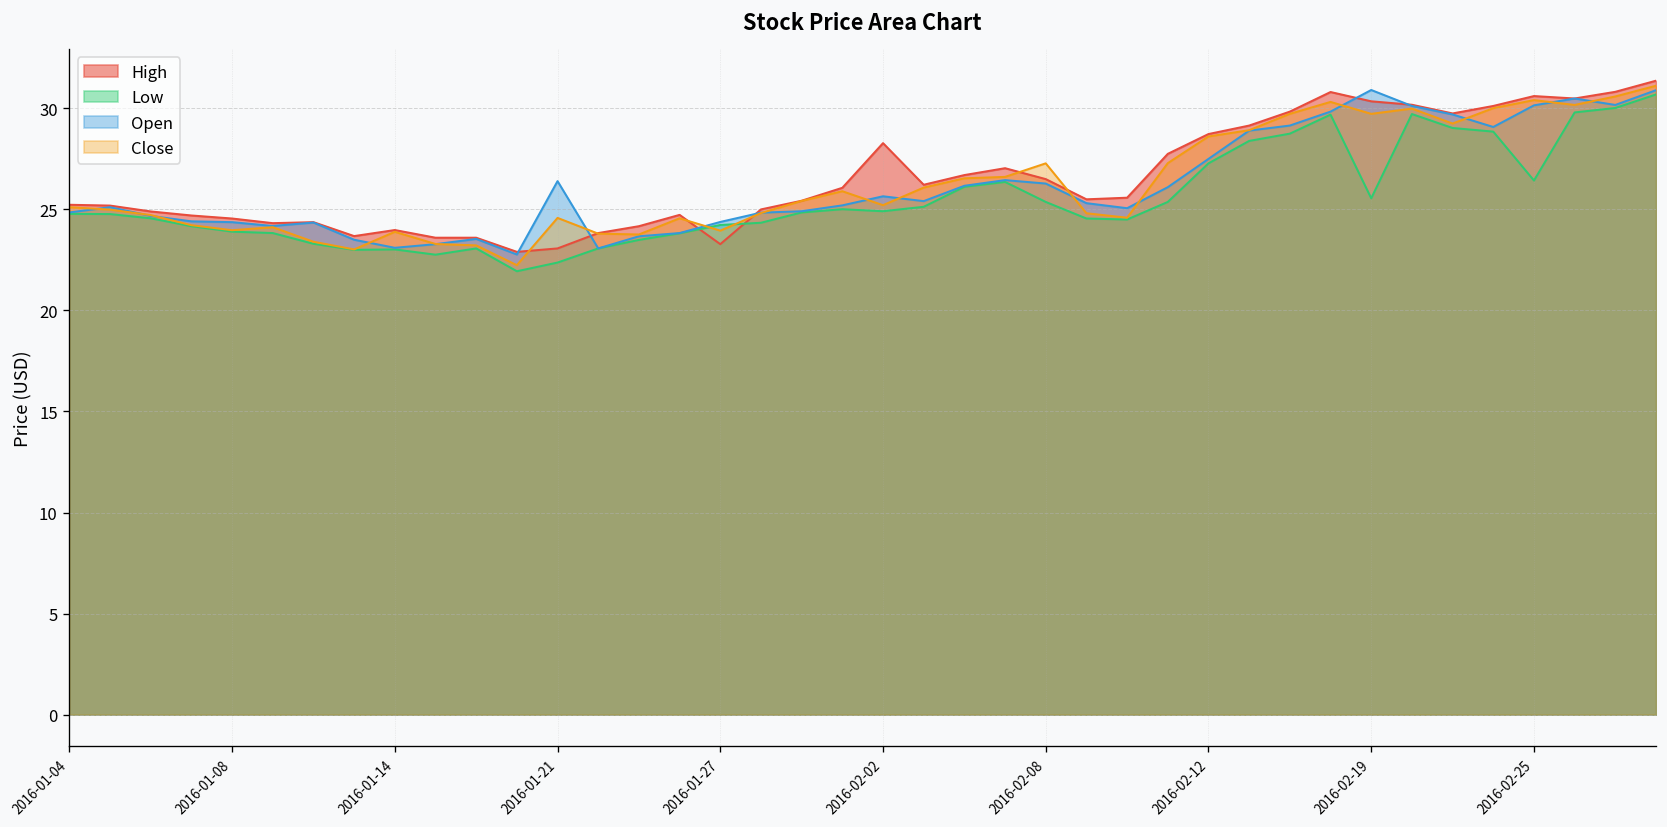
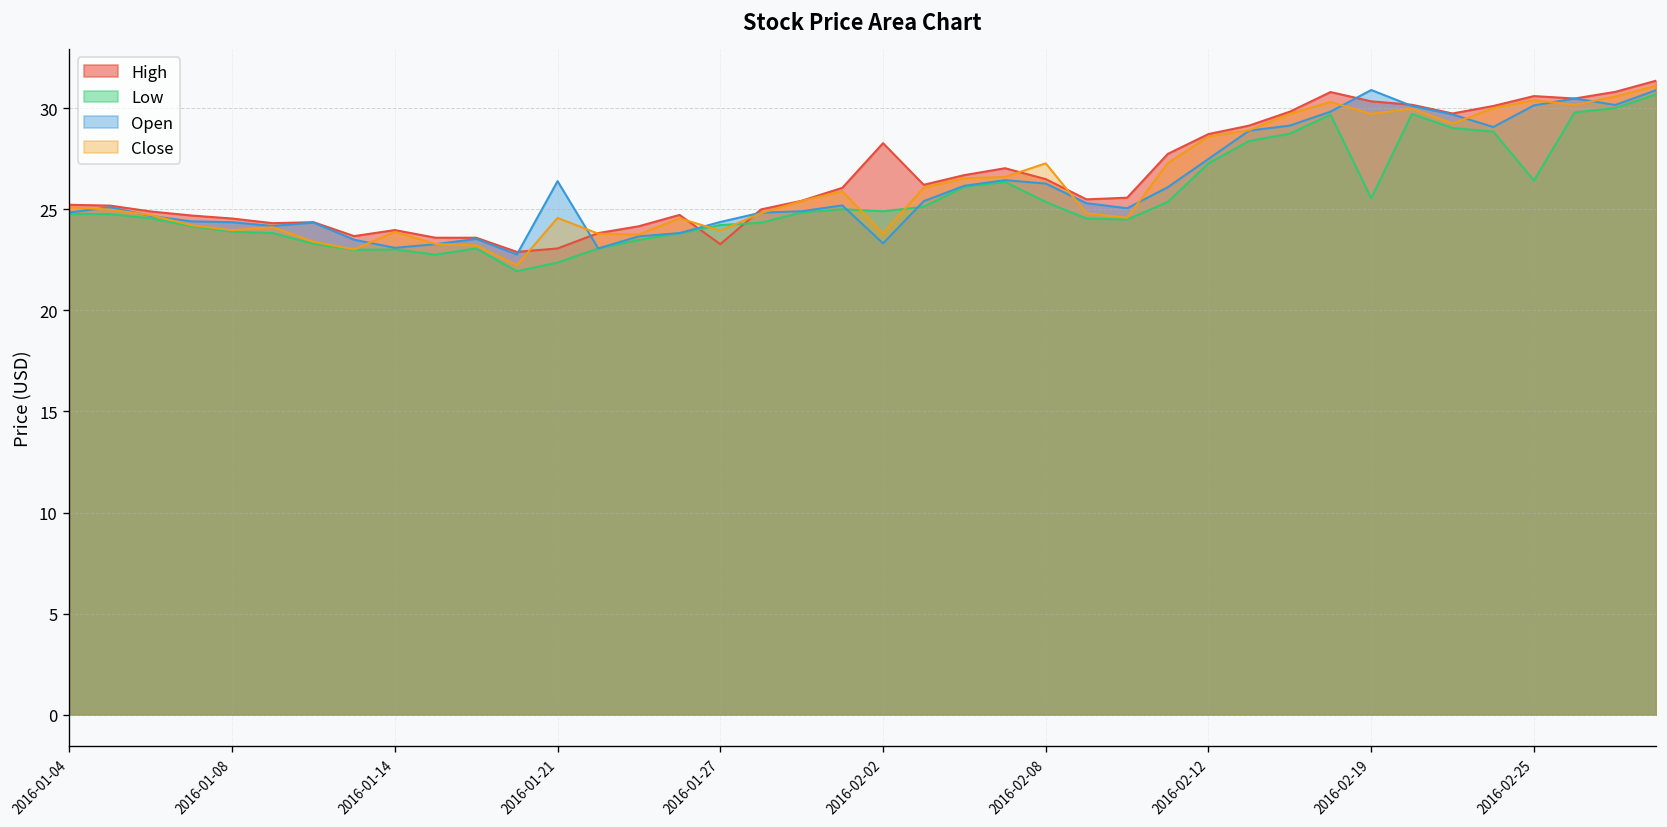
  {
    "High": {
      "2016-01-08": 24.6,
      "2016-01-21": 23.1,
      "2016-01-27": 23.3,
      "2016-02-02": 28.3,
      "2016-02-08": 26.5,
      "2016-02-19": 30.4,
      "2016-02-25": 30.6
    },
    "Low": {
      "2016-01-21": 22.4,
      "2016-02-02": 24.9,
      "2016-02-08": 25.4,
      "2016-02-12": 27.3,
      "2016-02-19": 25.6,
      "2016-02-25": 26.4
    },
    "Open": {
      "2016-01-08": 24.4,
      "2016-01-21": 26.4,
-     "2016-02-02": 25.7,
+     "2016-02-02": 23.3,
      "2016-02-08": 26.3,
      "2016-02-12": 27.5,
      "2016-02-19": 30.9,
      "2016-02-25": 30.2
    },
    "Close": {
      "2016-01-21": 24.6,
      "2016-01-27": 24.0,
-     "2016-02-02": 25.2,
+     "2016-02-02": 23.8,
      "2016-02-08": 27.3,
      "2016-02-19": 29.7,
      "2016-02-25": 30.4
    }
  }
